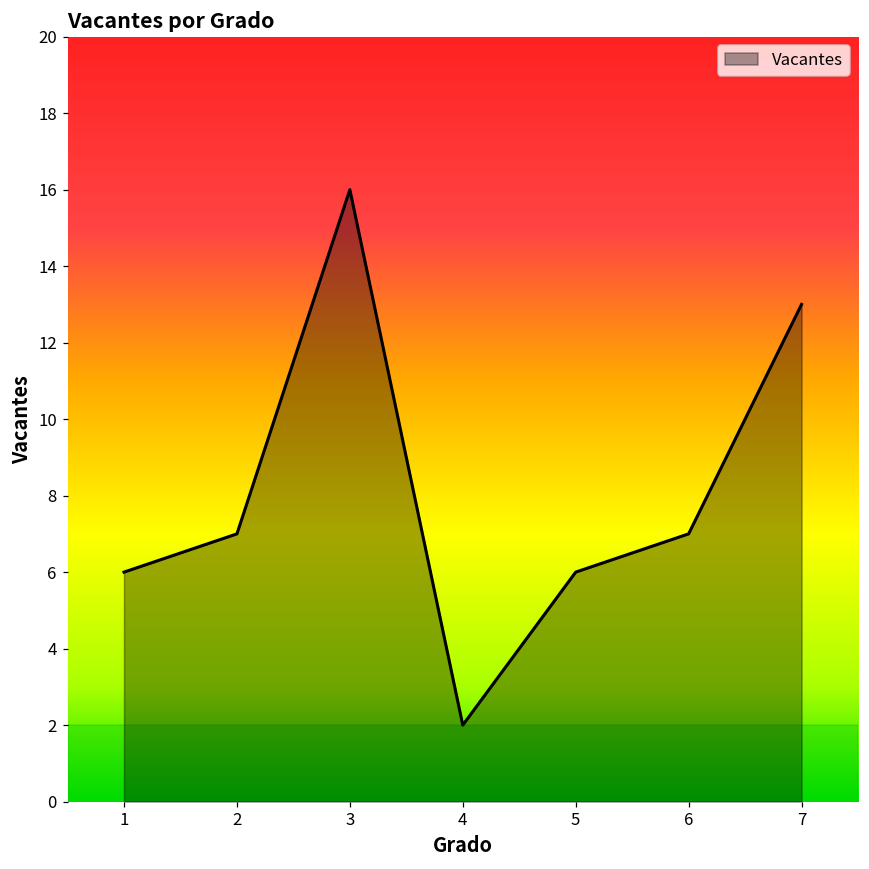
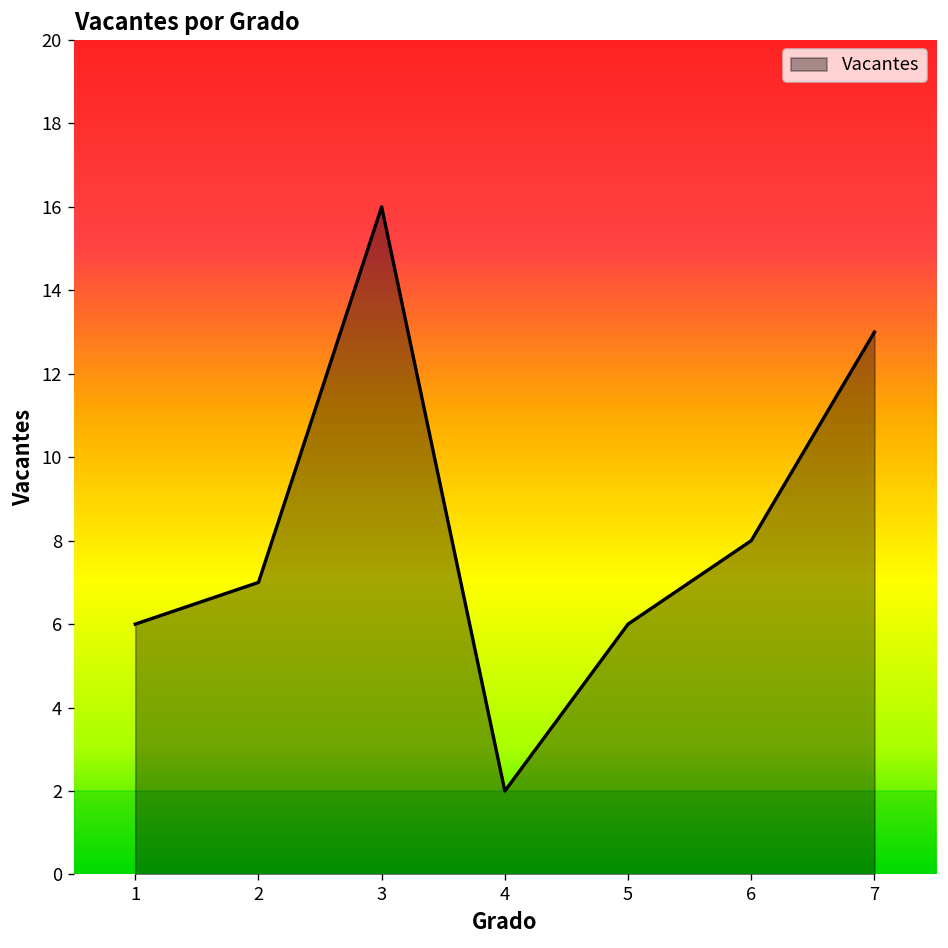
  {
    "1": 6,
    "2": 7,
    "3": 16,
    "4": 2,
    "5": 6,
-   "6": 7,
+   "6": 8,
    "7": 13
  }
